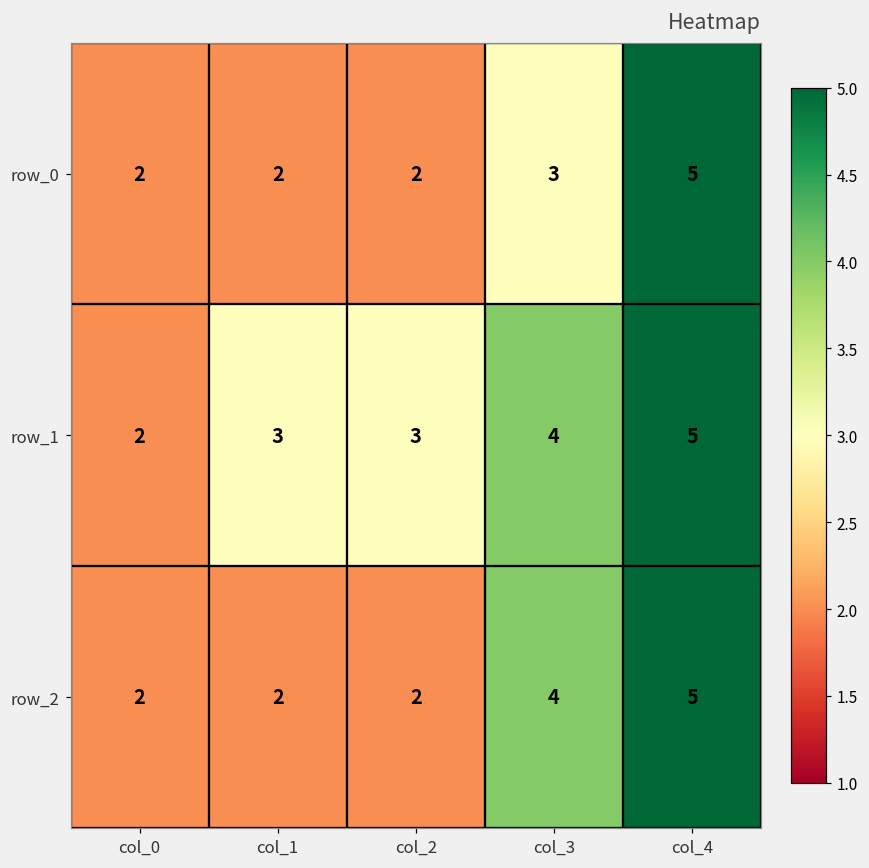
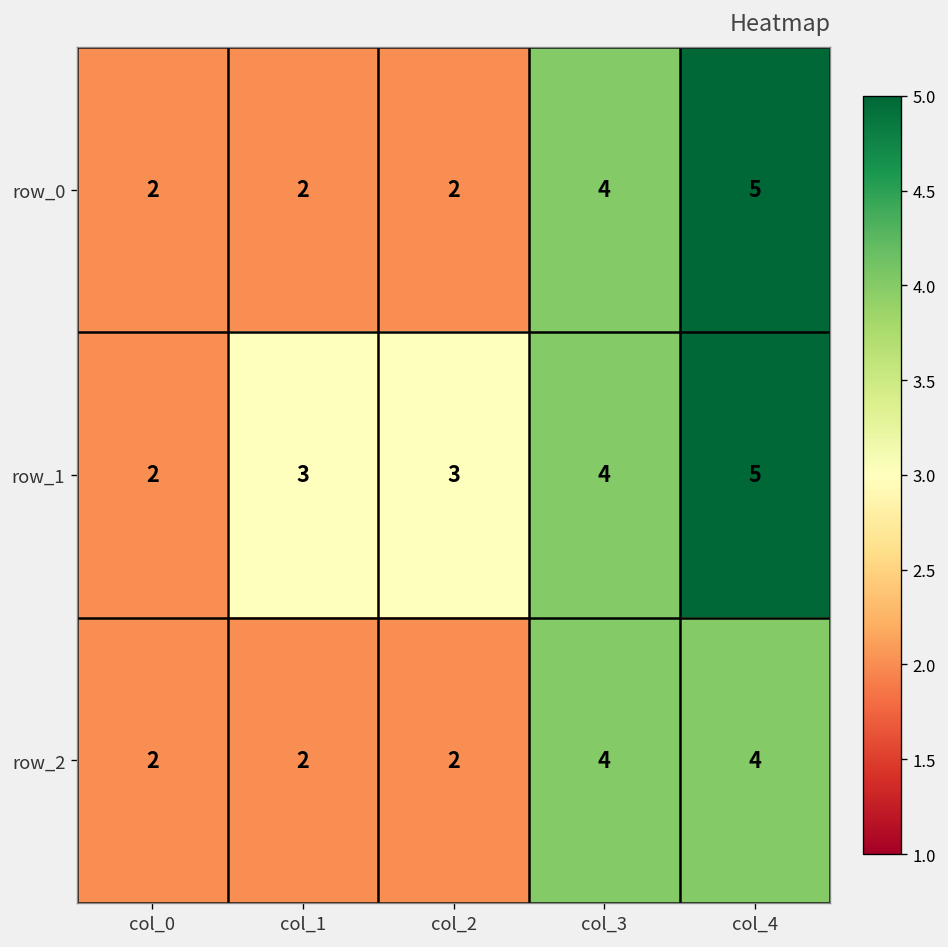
  {
    "row_0": {
      "col_0": 2,
      "col_1": 2,
      "col_2": 2,
-     "col_3": 3,
+     "col_3": 4,
      "col_4": 5
    },
    "row_1": {
      "col_0": 2,
      "col_1": 3,
      "col_2": 3,
      "col_3": 4,
      "col_4": 5
    },
    "row_2": {
      "col_0": 2,
      "col_1": 2,
      "col_2": 2,
      "col_3": 4,
-     "col_4": 5
+     "col_4": 4
    }
  }
